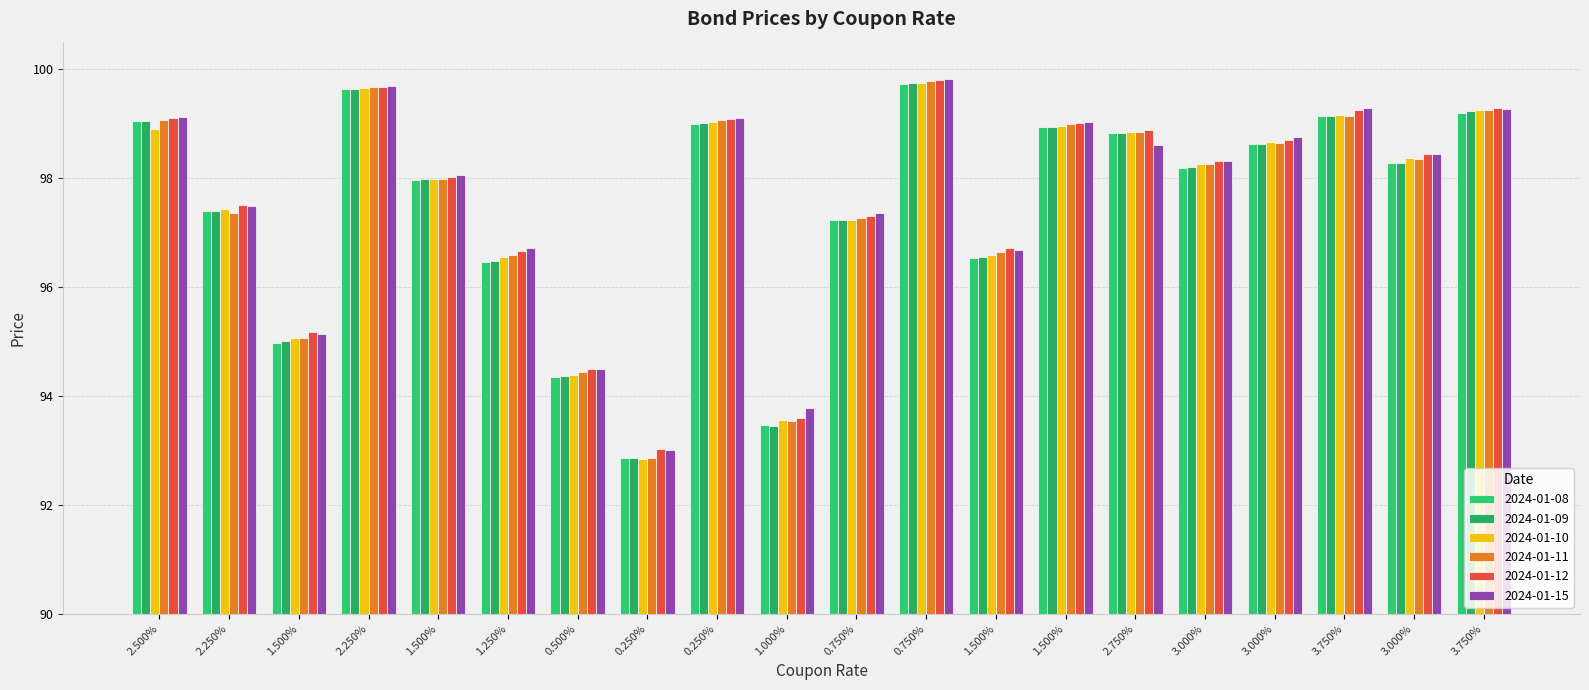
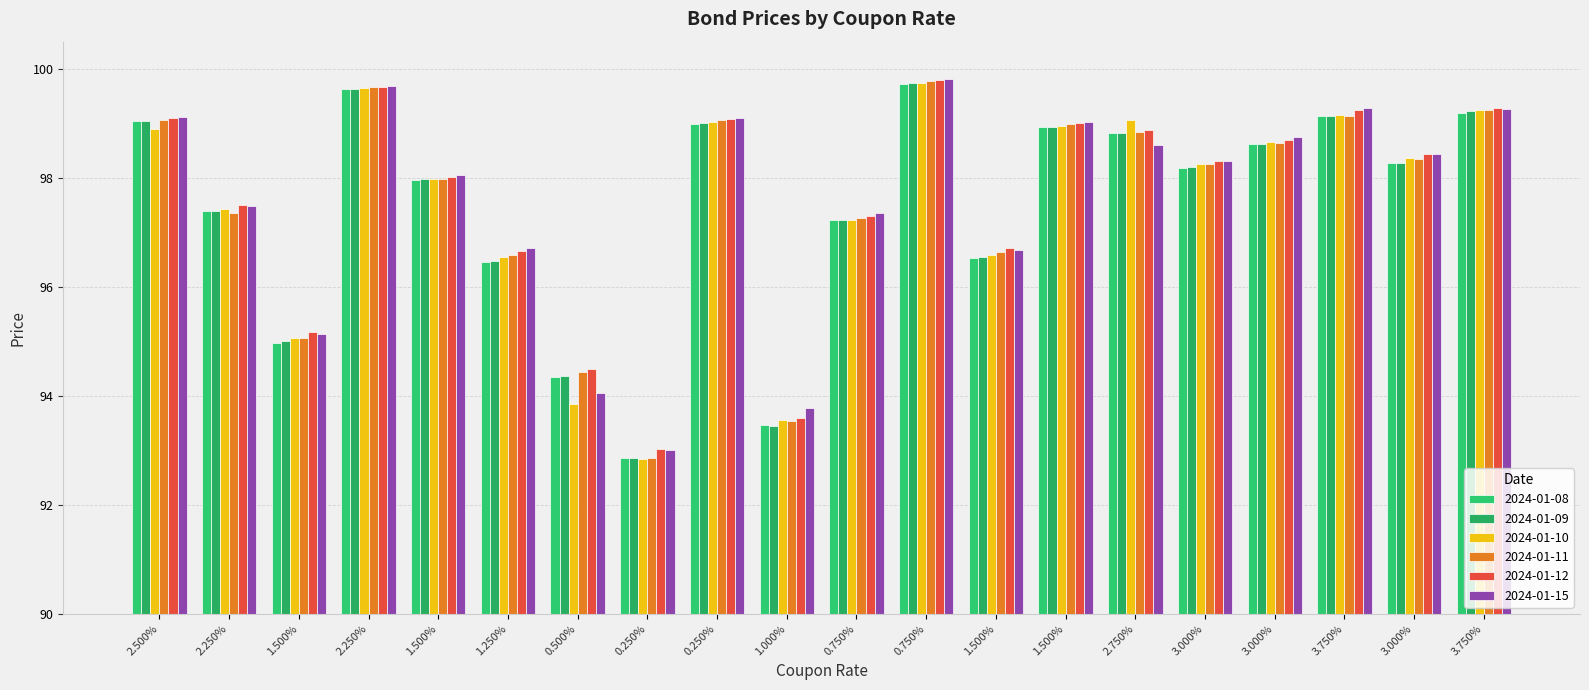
  {
    "2024-01-10": {
      "2.500%": 98.9,
      "1.250%": 96.6,
-     "0.500%": 94.4,
+     "0.500%": 93.9,
      "1.000%": 93.6,
-     "2.750%": 98.8
+     "2.750%": 99.1
    },
    "2024-01-15": {
      "2.500%": 99.1,
      "1.250%": 96.7,
-     "0.500%": 94.5,
+     "0.500%": 94.1,
      "1.000%": 93.8,
      "2.750%": 98.6
    }
  }
